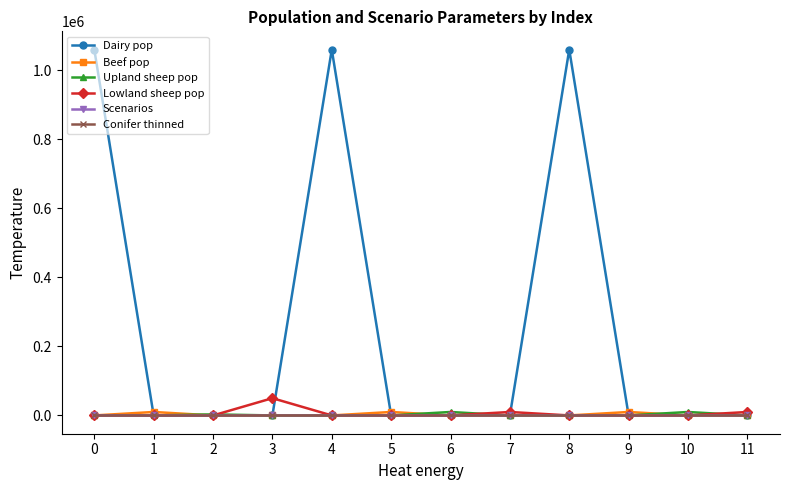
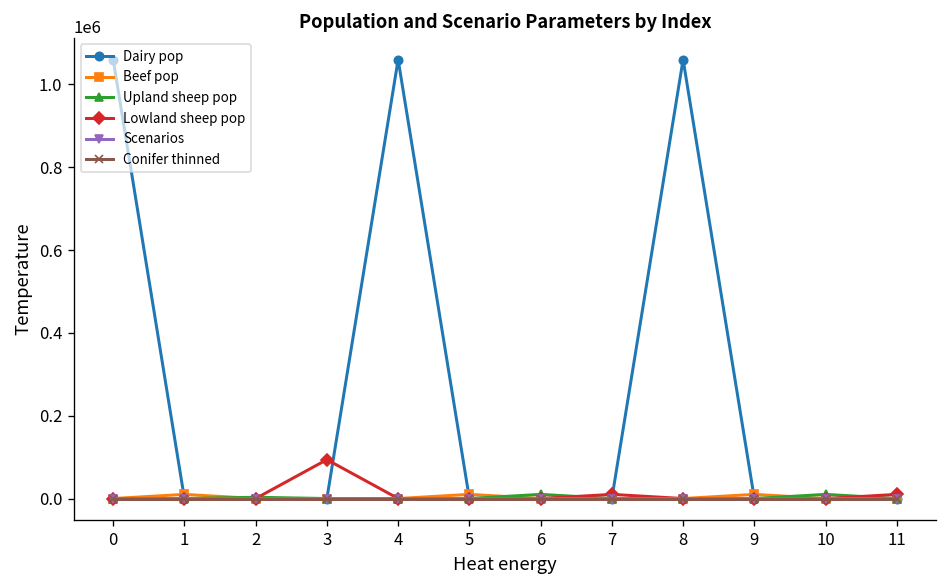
  {
    "Dairy pop": {
      "4": 1060000,
      "8": 1060000
    },
    "Beef pop": {
      "1": 10000,
      "5": 10000,
      "9": 10000
    },
    "Upland sheep pop": {
      "6": 10000,
      "10": 10000
    },
    "Lowland sheep pop": {
-     "3": 50000,
+     "3": 90000,
      "7": 10000,
      "11": 10000
    }
  }
